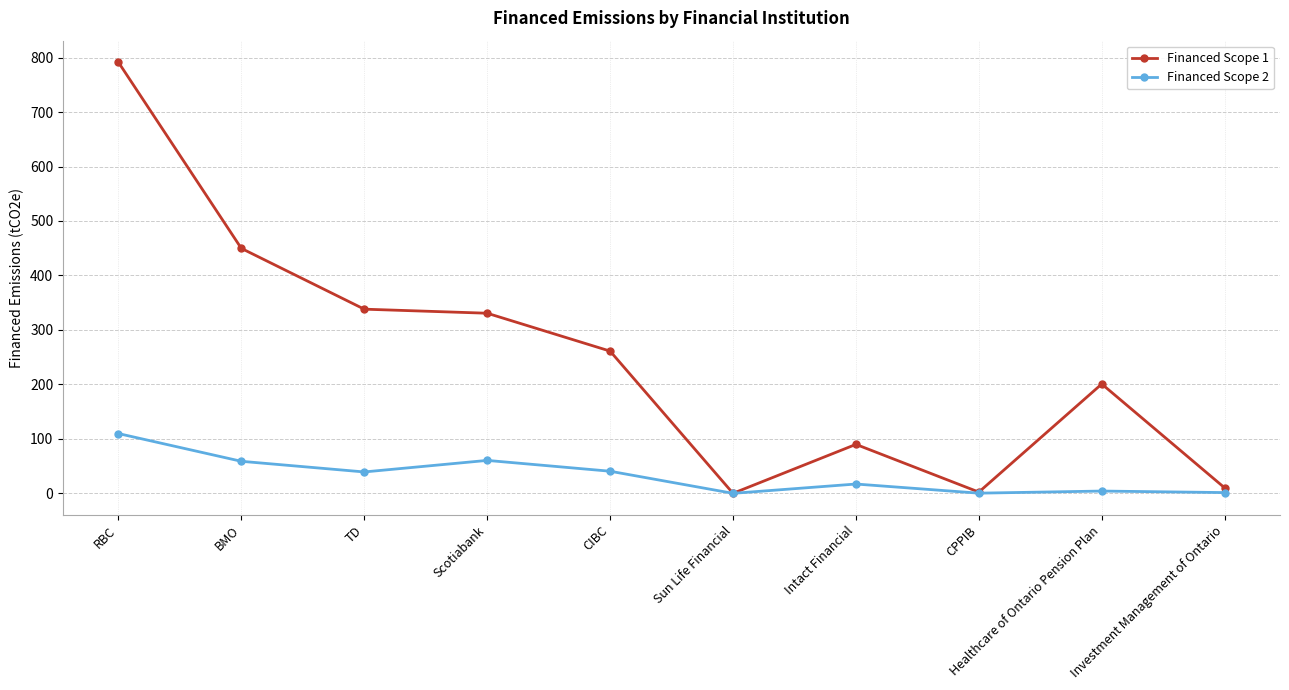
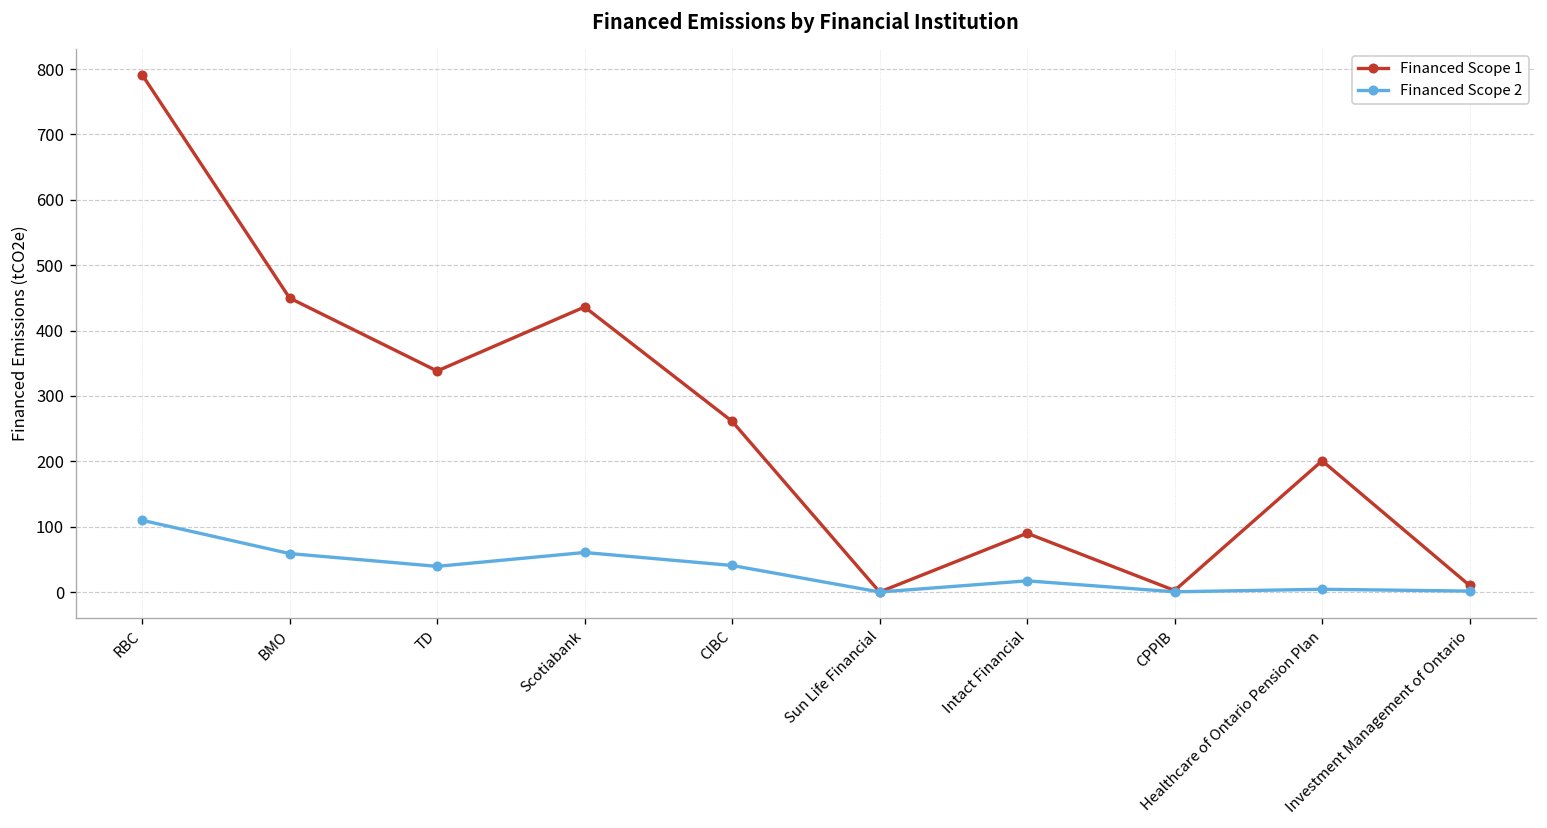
  {
    "Financed Scope 1": {
      "RBC": 790,
      "BMO": 450,
      "TD": 340,
-     "Scotiabank": 330,
+     "Scotiabank": 440,
      "CIBC": 260,
      "Intact Financial": 90,
      "Healthcare of Ontario Pension Plan": 200,
      "Investment Management of Ontario": 10
    },
    "Financed Scope 2": {
      "RBC": 110,
      "BMO": 60,
      "TD": 40,
      "Scotiabank": 60,
      "CIBC": 40,
      "Intact Financial": 20,
      "Healthcare of Ontario Pension Plan": 0,
      "Investment Management of Ontario": 0
    }
  }
